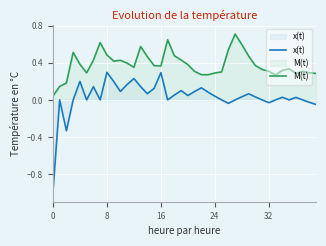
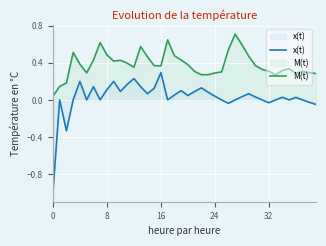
  {
    "x(t)": {
-     "8": 0.3
+     "8": 0.1
    }
  }
